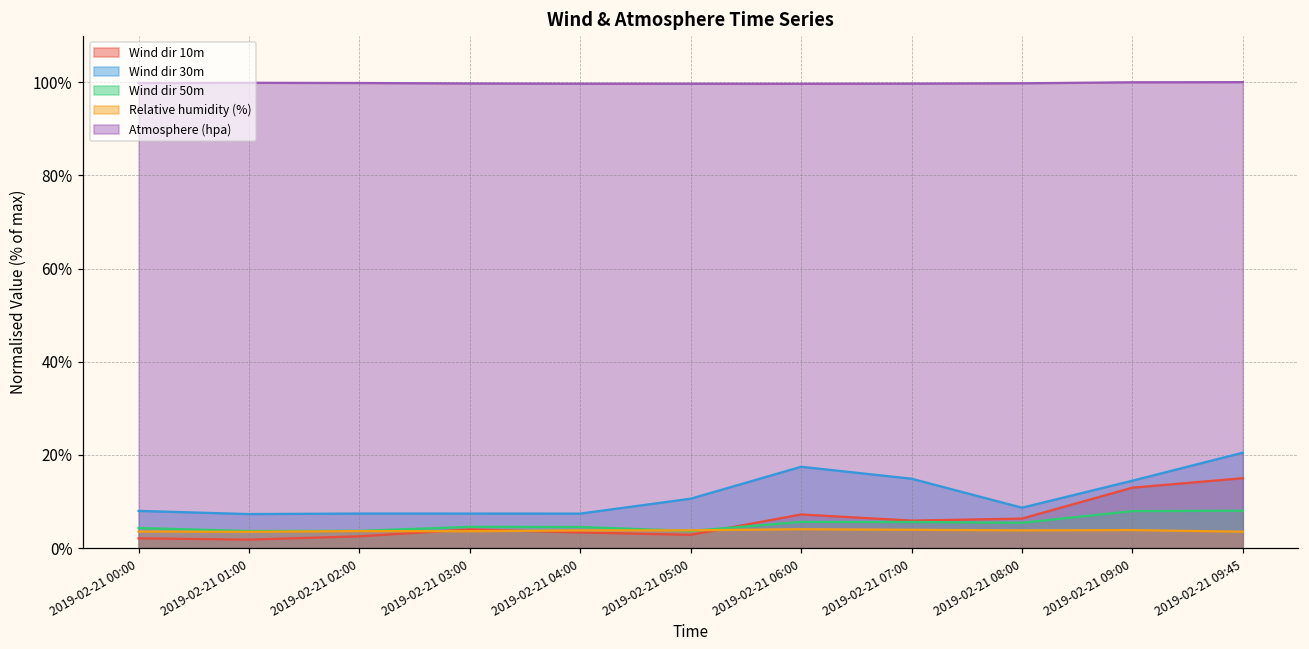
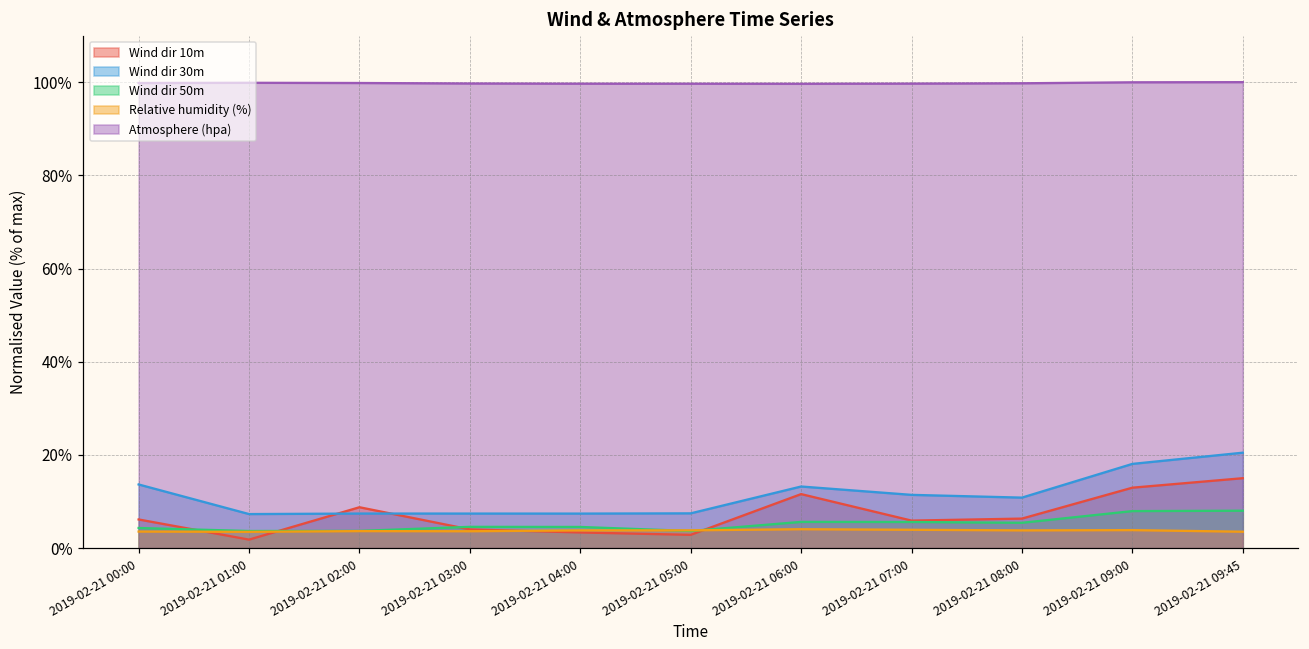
  {
    "Wind dir 10m": {
-     "2019-02-21 00:00": "2%",
+     "2019-02-21 00:00": "6%",
      "2019-02-21 01:00": "2%",
-     "2019-02-21 02:00": "3%",
+     "2019-02-21 02:00": "9%",
      "2019-02-21 05:00": "3%",
-     "2019-02-21 06:00": "7%",
+     "2019-02-21 06:00": "12%",
      "2019-02-21 08:00": "6%",
      "2019-02-21 09:00": "13%",
      "2019-02-21 09:45": "15%"
    },
    "Wind dir 30m": {
-     "2019-02-21 00:00": "8%",
+     "2019-02-21 00:00": "14%",
      "2019-02-21 01:00": "7%",
      "2019-02-21 02:00": "7%",
      "2019-02-21 03:00": "7%",
      "2019-02-21 04:00": "7%",
-     "2019-02-21 05:00": "11%",
-     "2019-02-21 06:00": "17%",
-     "2019-02-21 07:00": "15%",
-     "2019-02-21 08:00": "9%",
-     "2019-02-21 09:00": "14%",
+     "2019-02-21 05:00": "7%",
+     "2019-02-21 06:00": "13%",
+     "2019-02-21 07:00": "11%",
+     "2019-02-21 08:00": "11%",
+     "2019-02-21 09:00": "18%",
      "2019-02-21 09:45": "20%"
    },
    "Wind dir 50m": {
      "2019-02-21 00:00": "4%",
      "2019-02-21 04:00": "5%",
      "2019-02-21 06:00": "6%",
      "2019-02-21 08:00": "5%",
      "2019-02-21 09:00": "8%",
      "2019-02-21 09:45": "8%"
    },
    "Relative humidity (%)": {
      "2019-02-21 00:00": "4%",
      "2019-02-21 06:00": "4%",
      "2019-02-21 07:00": "4%",
      "2019-02-21 08:00": "4%",
      "2019-02-21 09:00": "4%",
      "2019-02-21 09:45": "4%"
    },
    "Atmosphere (hpa)": {
      "2019-02-21 02:00": "100%",
      "2019-02-21 03:00": "100%",
      "2019-02-21 04:00": "100%",
      "2019-02-21 05:00": "100%",
      "2019-02-21 06:00": "100%",
      "2019-02-21 07:00": "100%",
      "2019-02-21 08:00": "100%",
      "2019-02-21 09:00": "100%",
      "2019-02-21 09:45": "100%"
    }
  }
